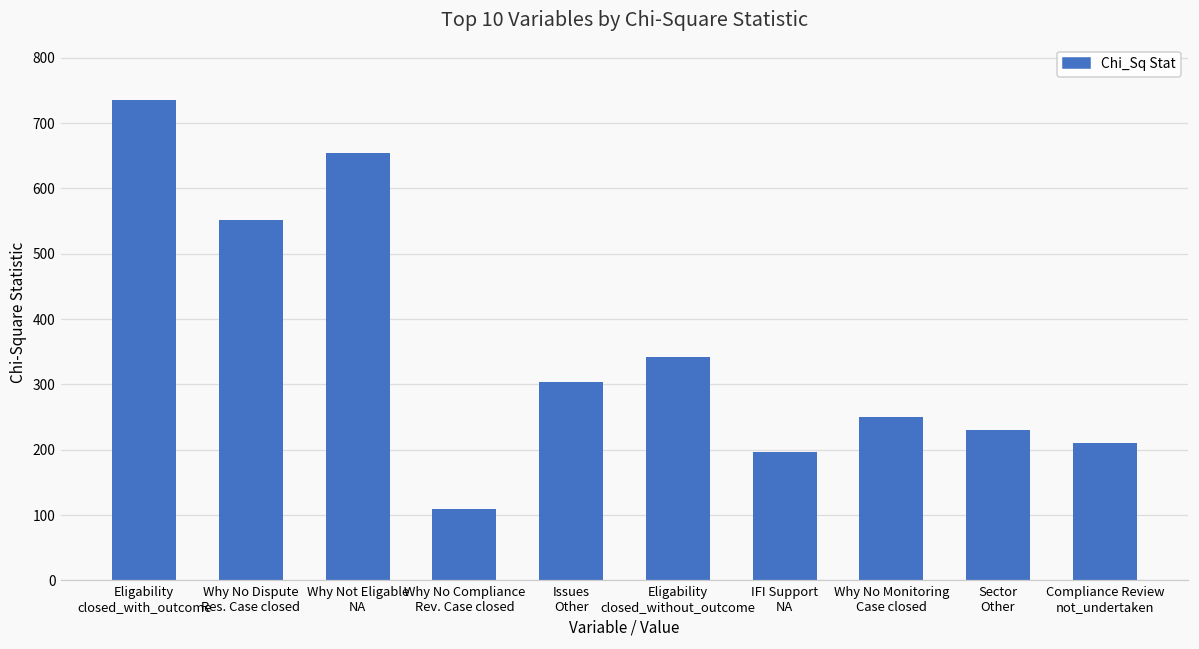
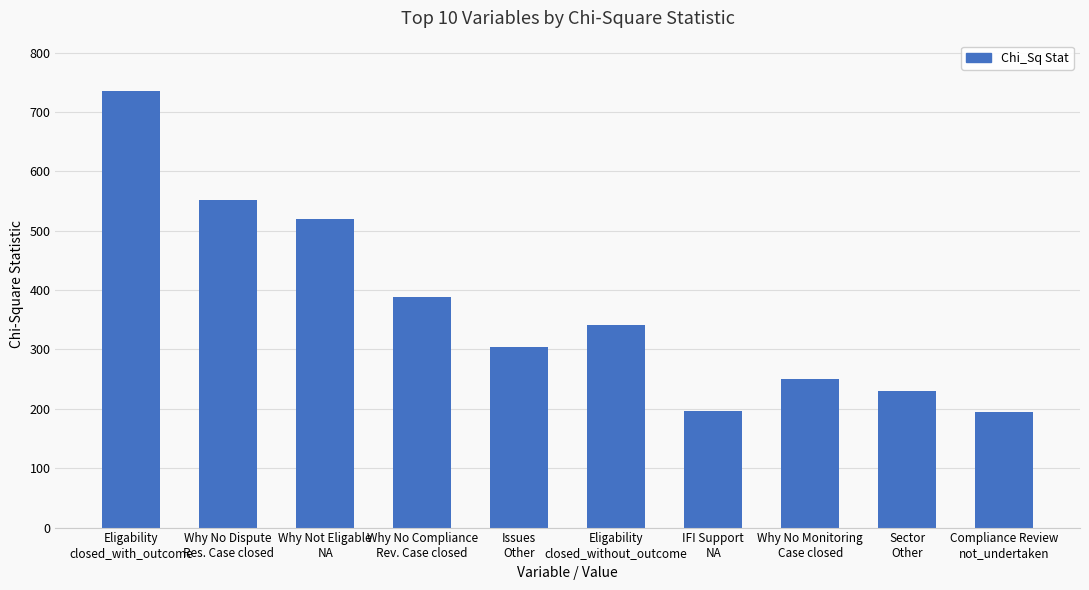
  {
    "Eligability closed_with_outcome": 730,
    "Why No Dispute Res. Case closed": 550,
-   "Why Not Eligable NA": 650,
-   "Why No Compliance Rev. Case closed": 110,
+   "Why Not Eligable NA": 520,
+   "Why No Compliance Rev. Case closed": 390,
    "Issues Other": 300,
    "Eligability closed_without_outcome": 340,
    "IFI Support NA": 200,
    "Why No Monitoring Case closed": 250,
    "Sector Other": 230,
-   "Compliance Review not_undertaken": 210
+   "Compliance Review not_undertaken": 190
  }
